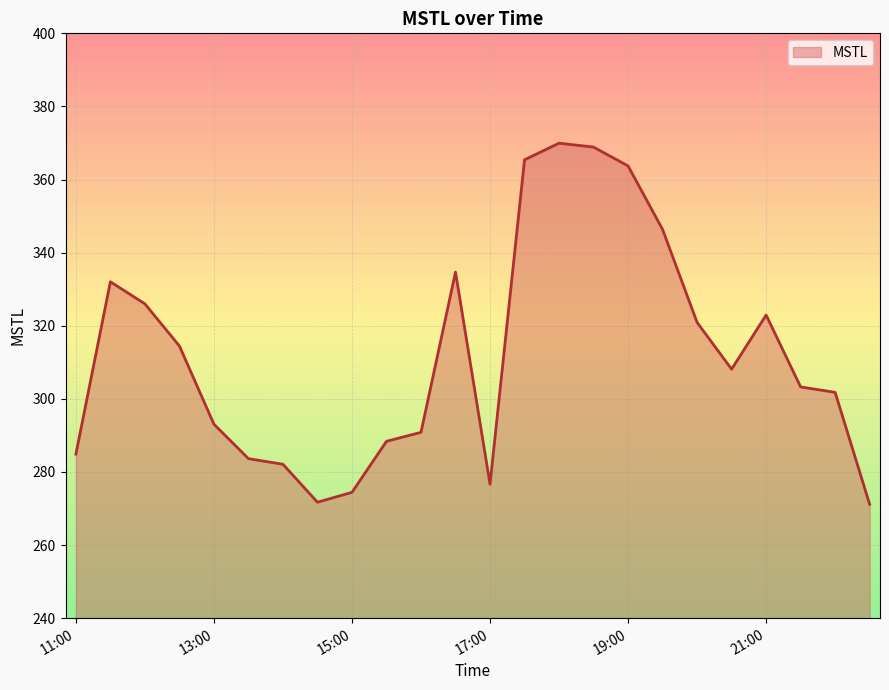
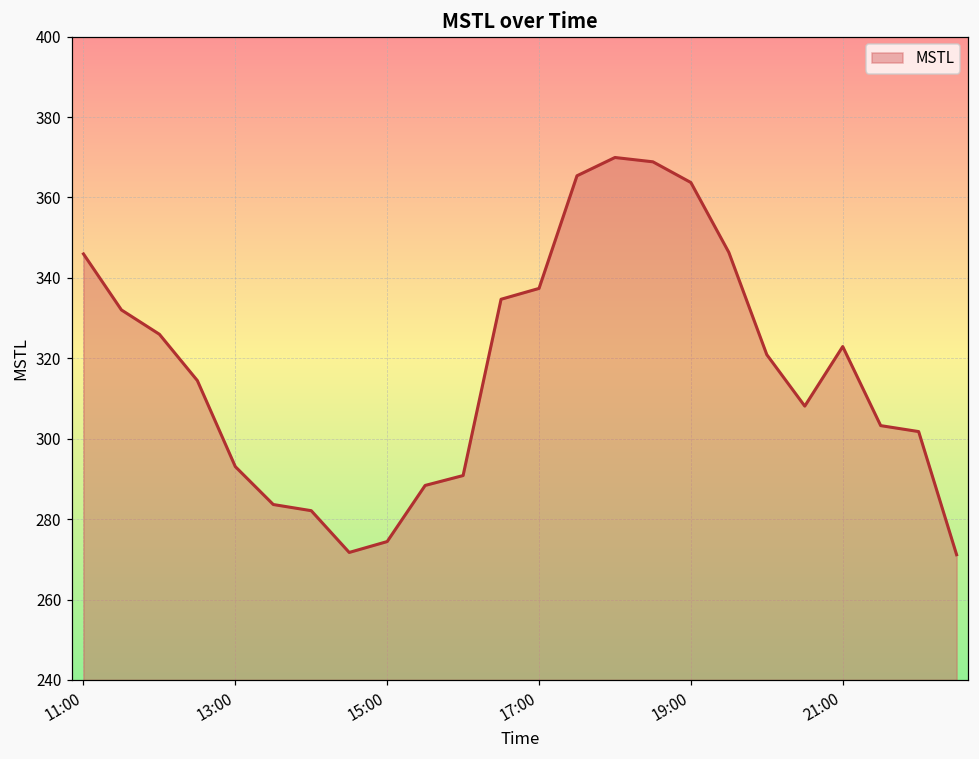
  {
-   "11:00": 285,
+   "11:00": 346,
    "13:00": 293,
    "15:00": 274,
-   "17:00": 277,
+   "17:00": 337,
    "19:00": 364,
    "21:00": 323
  }
